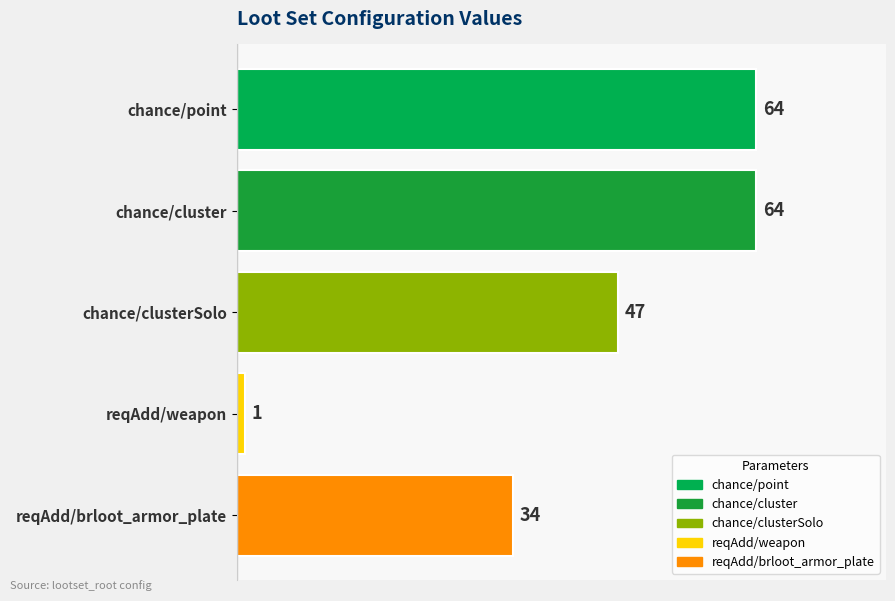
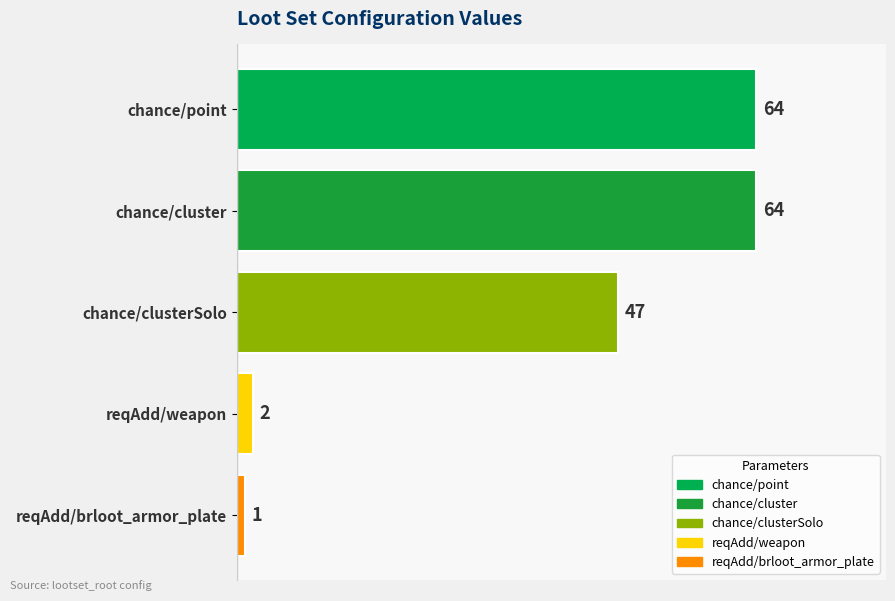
  {
    "chance/point": 64,
    "chance/cluster": 64,
    "chance/clusterSolo": 47,
-   "reqAdd/weapon": 1,
-   "reqAdd/brloot_armor_plate": 34
+   "reqAdd/weapon": 2,
+   "reqAdd/brloot_armor_plate": 1
  }
